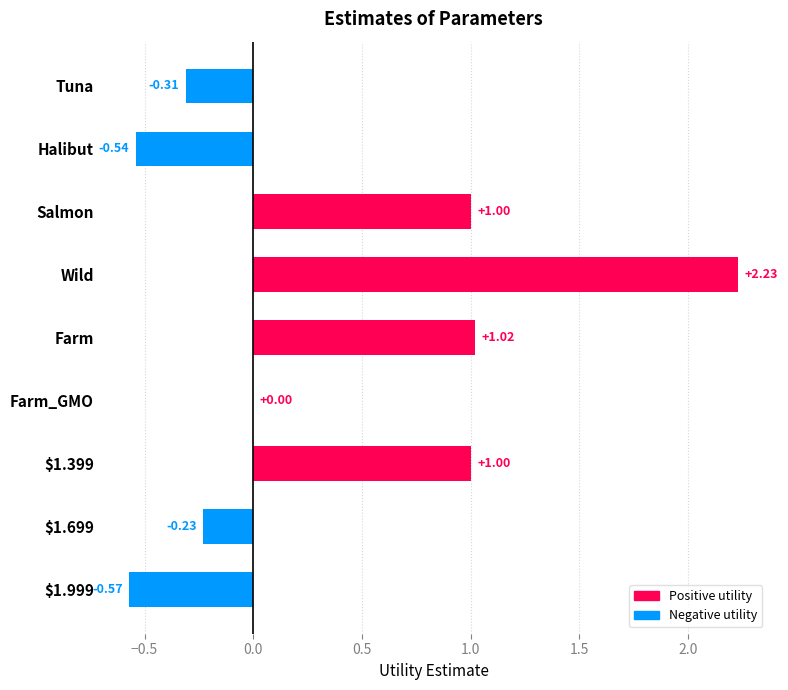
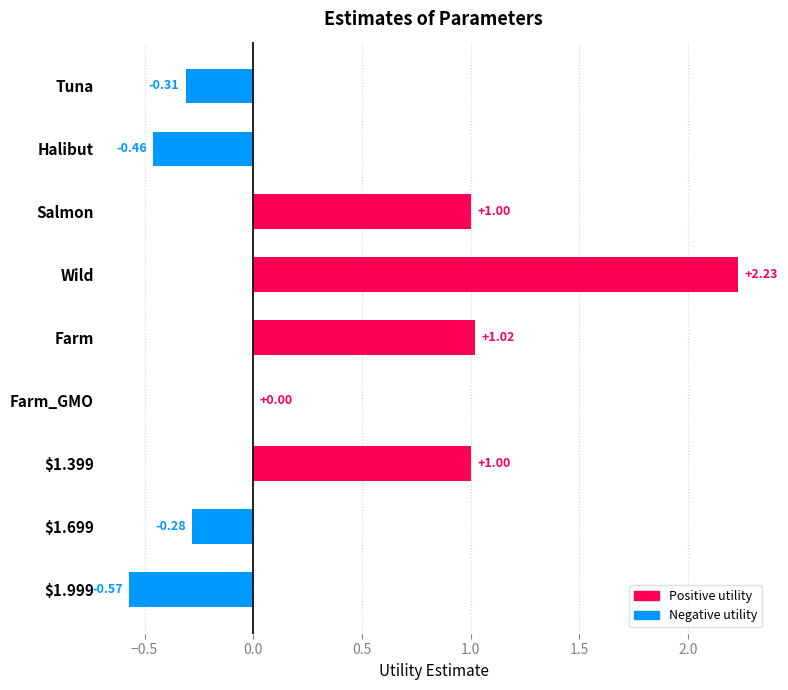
  {
    "Tuna": "-0.31",
-   "Halibut": "-0.54",
+   "Halibut": "-0.46",
    "Salmon": "+1.00",
    "Wild": "+2.23",
    "Farm": "+1.02",
    "Farm_GMO": "+0.00",
    "$1.399": "+1.00",
-   "$1.699": "-0.23",
+   "$1.699": "-0.28",
    "$1.999": "-0.57"
  }
